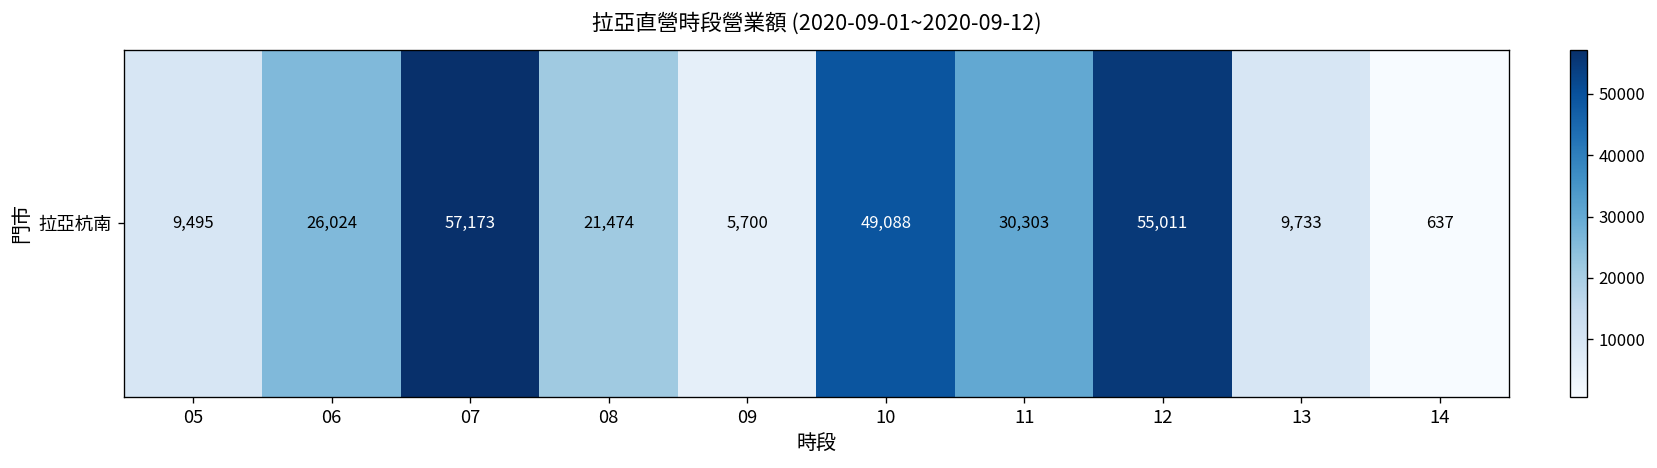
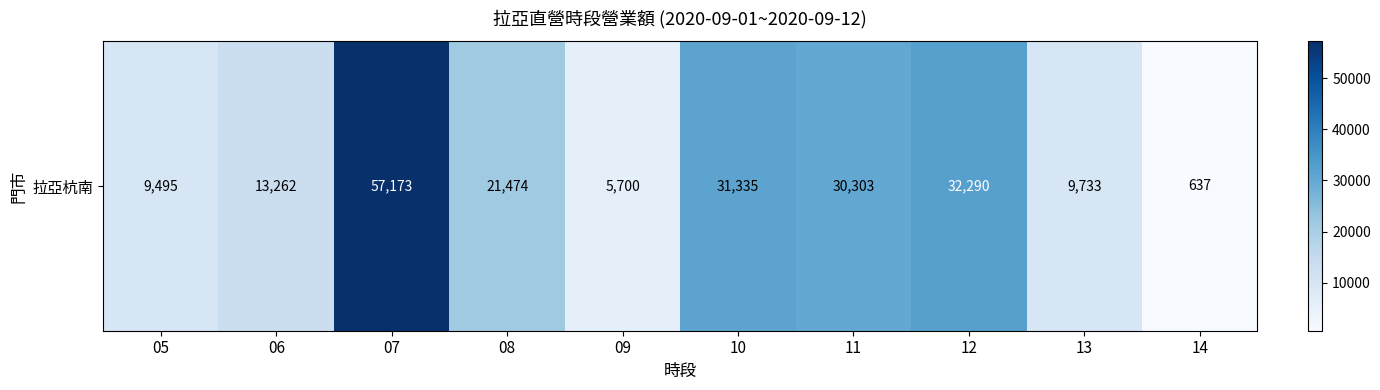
  {
    "拉亞杭南": {
      "05": "9,495",
-     "06": "26,024",
+     "06": "13,262",
      "07": "57,173",
      "08": "21,474",
      "09": "5,700",
-     "10": "49,088",
+     "10": "31,335",
      "11": "30,303",
-     "12": "55,011",
+     "12": "32,290",
      "13": "9,733",
      "14": "637"
    }
  }
